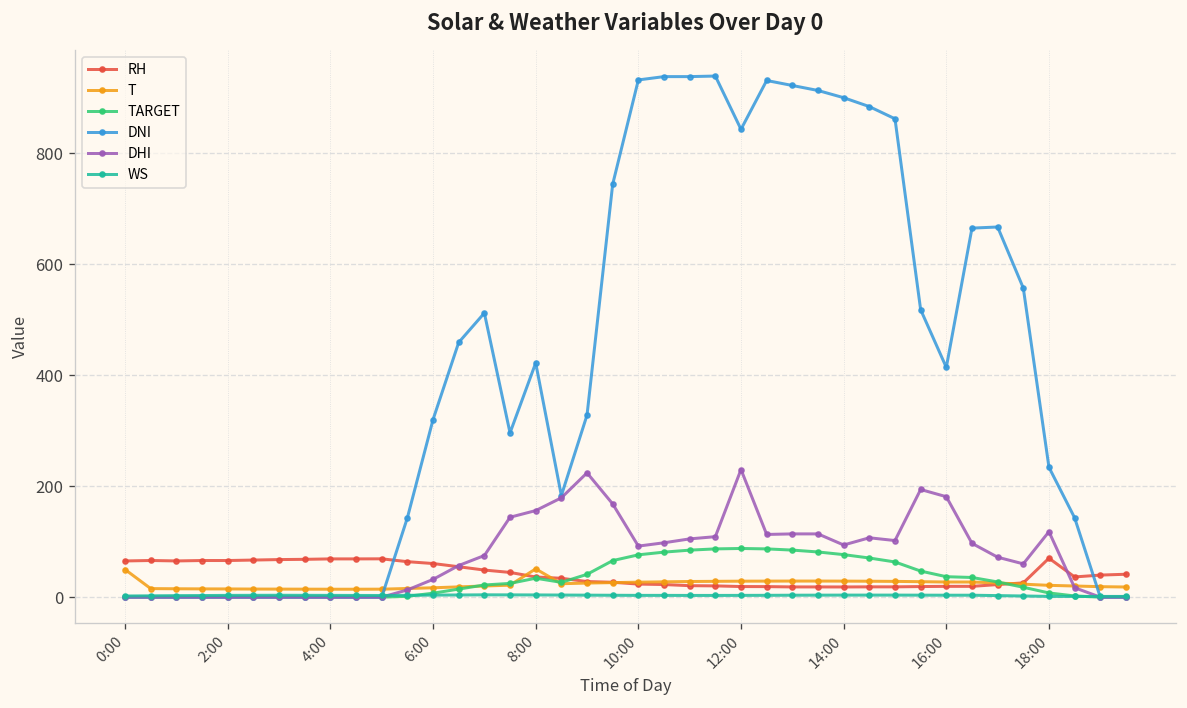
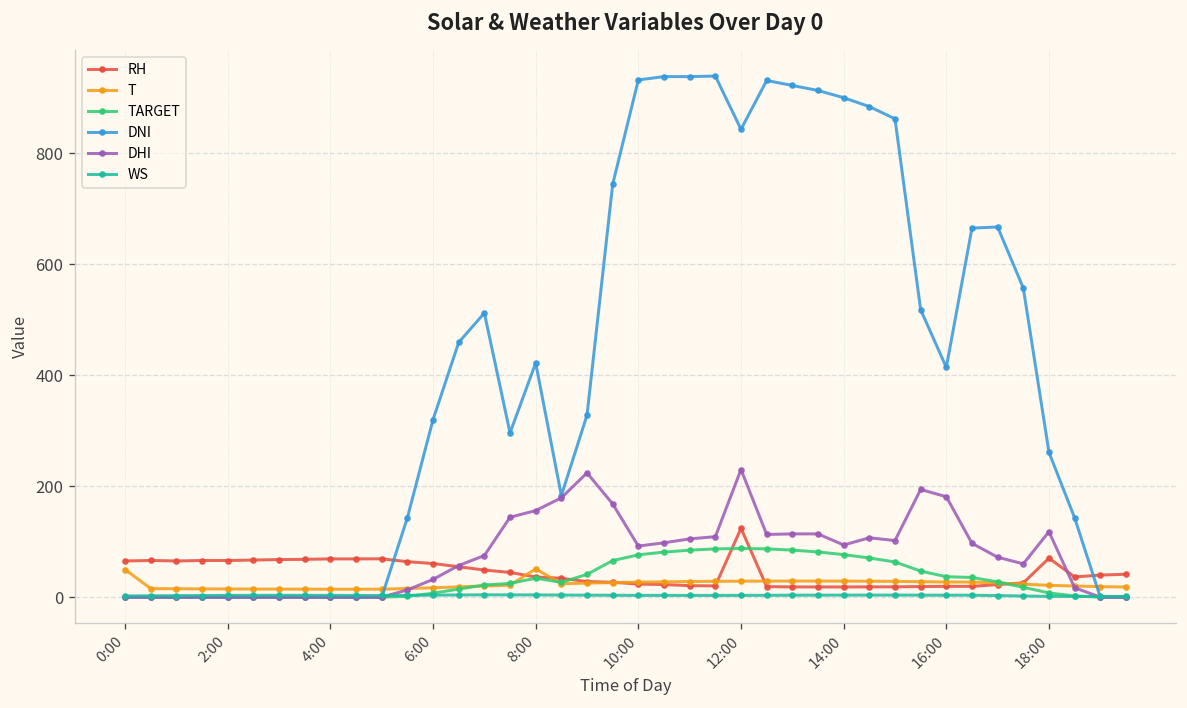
  {
    "RH": {
      "0:00": 70,
      "2:00": 70,
      "4:00": 70,
      "6:00": 60,
-     "12:00": 20,
+     "12:00": 120,
      "14:00": 20,
      "16:00": 20,
      "18:00": 70
    },
    "T": {
      "0:00": 50,
      "2:00": 10,
      "4:00": 10,
      "6:00": 20,
      "8:00": 50,
      "12:00": 30,
      "14:00": 30,
      "16:00": 30,
      "18:00": 20
    },
    "DNI": {
      "6:00": 320,
      "8:00": 420,
      "10:00": 930,
      "12:00": 840,
      "14:00": 900,
      "16:00": 410,
-     "18:00": 230
+     "18:00": 260
    },
    "DHI": {
      "6:00": 30,
      "8:00": 160,
      "10:00": 90,
      "12:00": 230,
      "14:00": 90,
      "16:00": 180,
      "18:00": 120
    }
  }
